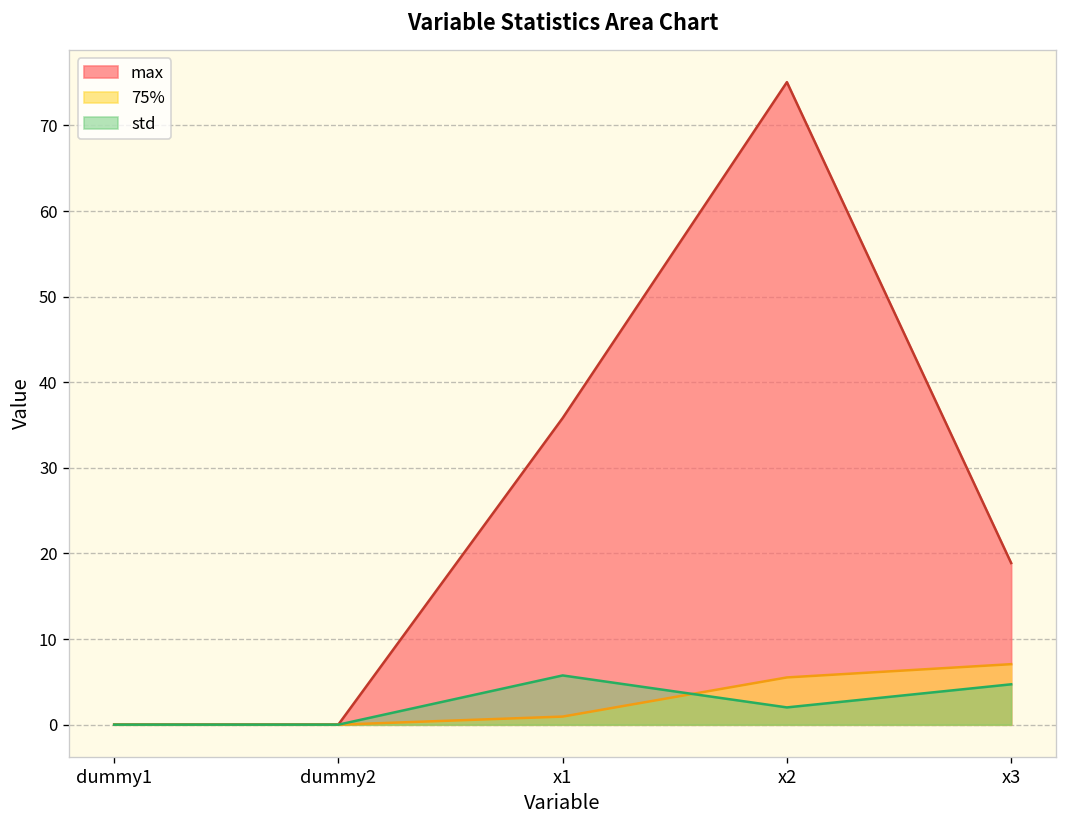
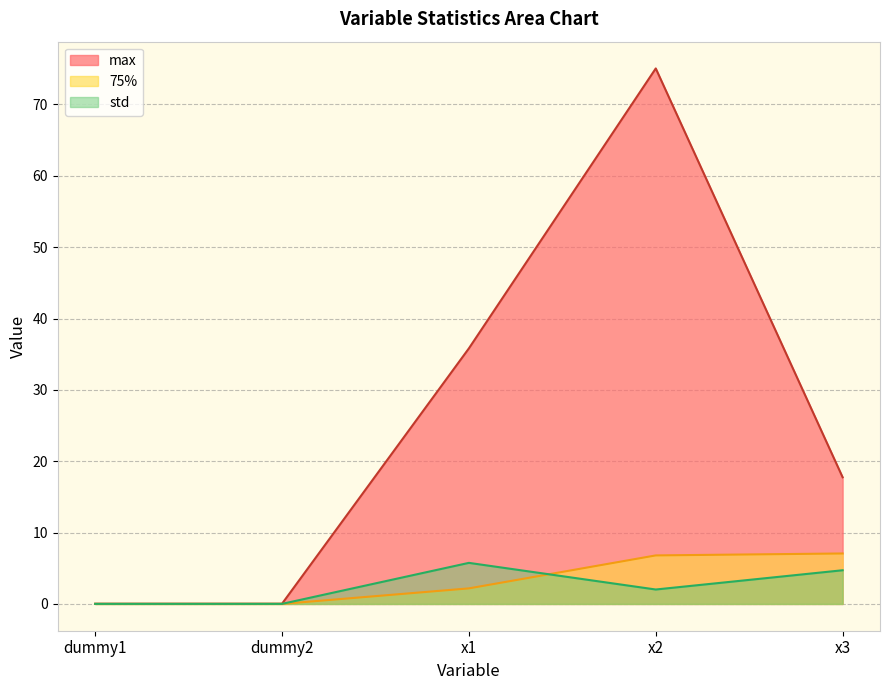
  {
    "max": {
      "x1": 36,
      "x2": 75,
-     "x3": 19
+     "x3": 18
    },
    "75%": {
-     "x1": 1,
-     "x2": 6,
+     "x1": 2,
+     "x2": 7,
      "x3": 7
    },
    "std": {
      "x1": 6,
      "x2": 2,
      "x3": 5
    }
  }
